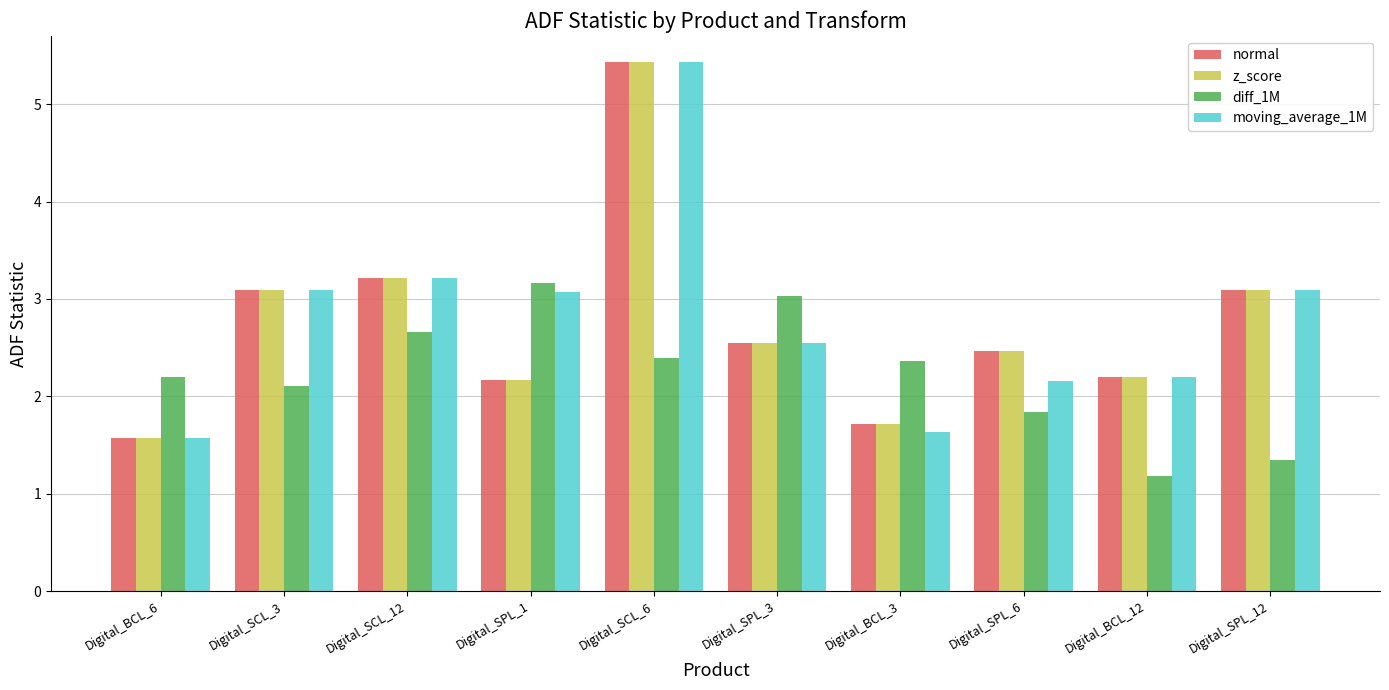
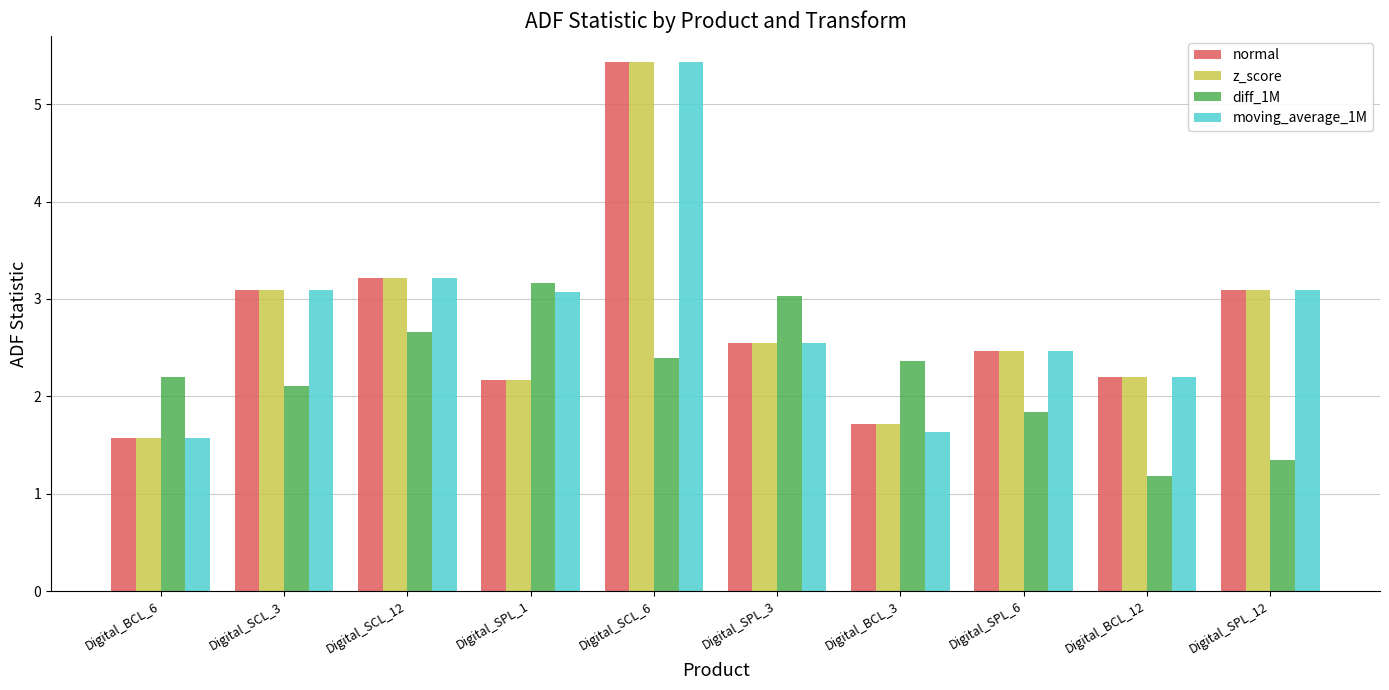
  {
    "normal": {
      "Digital_BCL_6": 1.6,
      "Digital_SCL_3": 3.1,
      "Digital_SCL_12": 3.2,
      "Digital_SPL_1": 2.2,
      "Digital_SCL_6": 5.4,
      "Digital_SPL_3": 2.5,
      "Digital_BCL_3": 1.7,
      "Digital_SPL_6": 2.5,
      "Digital_BCL_12": 2.2,
      "Digital_SPL_12": 3.1
    },
    "z_score": {
      "Digital_BCL_6": 1.6,
      "Digital_SCL_3": 3.1,
      "Digital_SCL_12": 3.2,
      "Digital_SPL_1": 2.2,
      "Digital_SCL_6": 5.4,
      "Digital_SPL_3": 2.5,
      "Digital_BCL_3": 1.7,
      "Digital_SPL_6": 2.5,
      "Digital_BCL_12": 2.2,
      "Digital_SPL_12": 3.1
    },
    "diff_1M": {
      "Digital_BCL_6": 2.2,
      "Digital_SCL_3": 2.1,
      "Digital_SCL_12": 2.7,
      "Digital_SPL_1": 3.2,
      "Digital_SCL_6": 2.4,
      "Digital_SPL_3": 3.0,
      "Digital_BCL_3": 2.4,
      "Digital_SPL_6": 1.8,
      "Digital_BCL_12": 1.2,
      "Digital_SPL_12": 1.3
    },
    "moving_average_1M": {
      "Digital_BCL_6": 1.6,
      "Digital_SCL_3": 3.1,
      "Digital_SCL_12": 3.2,
      "Digital_SPL_1": 3.1,
      "Digital_SCL_6": 5.4,
      "Digital_SPL_3": 2.5,
      "Digital_BCL_3": 1.6,
-     "Digital_SPL_6": 2.2,
+     "Digital_SPL_6": 2.5,
      "Digital_BCL_12": 2.2,
      "Digital_SPL_12": 3.1
    }
  }
